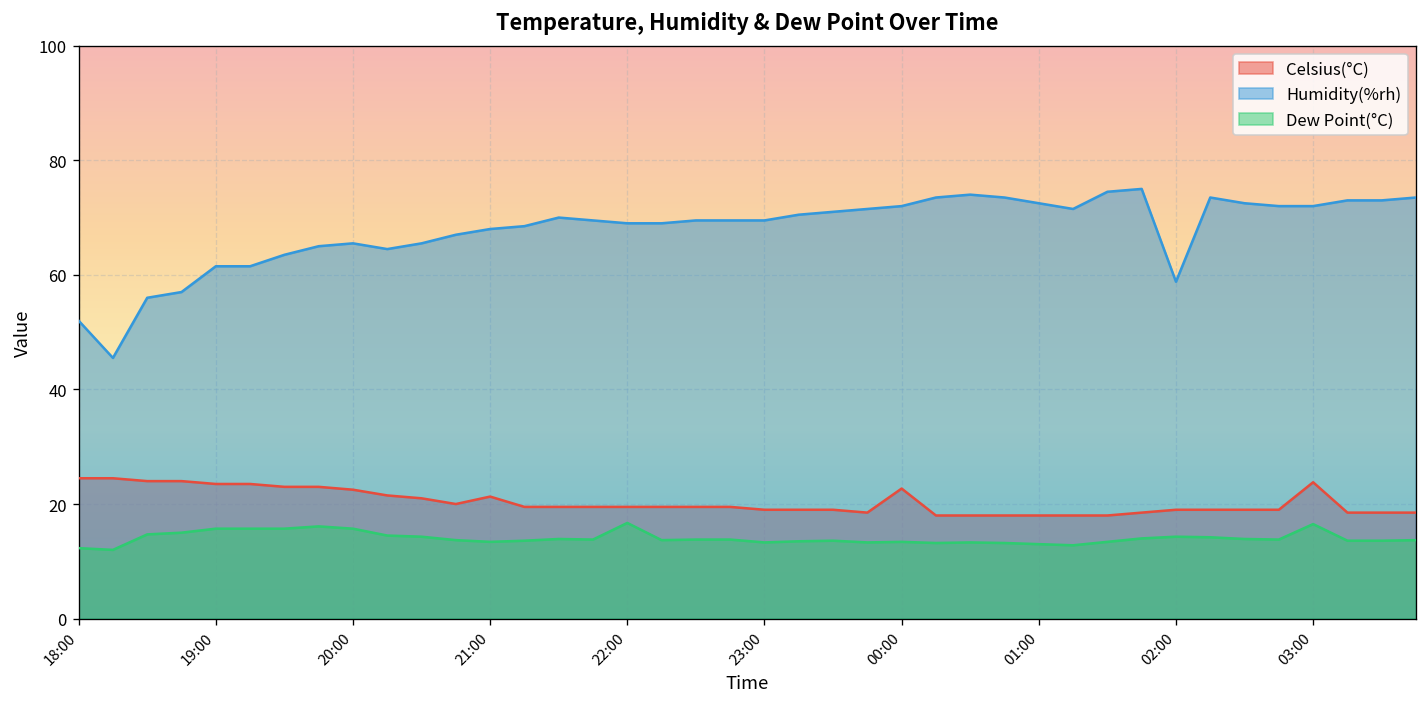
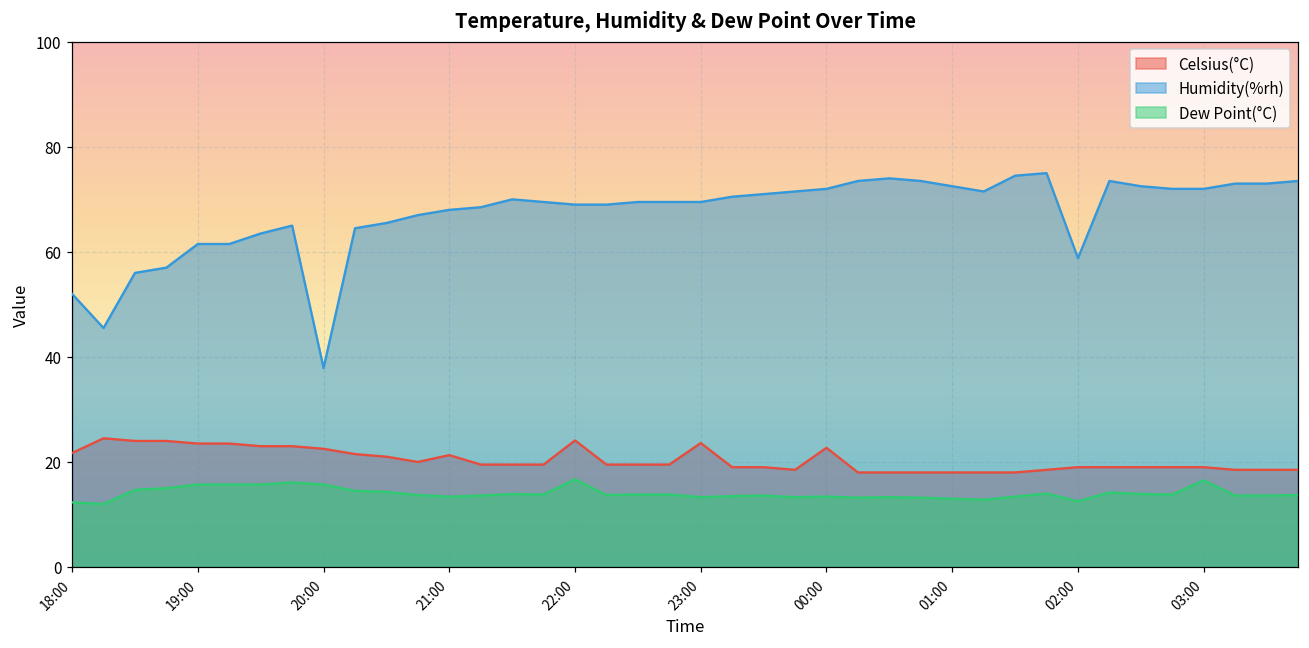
  {
    "Celsius(°C)": {
-     "18:00": 25,
+     "18:00": 22,
      "19:00": 24,
      "20:00": 23,
      "21:00": 21,
-     "22:00": 20,
-     "23:00": 19,
+     "22:00": 24,
+     "23:00": 24,
      "00:00": 23,
      "01:00": 18,
      "02:00": 19,
-     "03:00": 24
+     "03:00": 19
    },
    "Humidity(%rh)": {
      "18:00": 52,
      "19:00": 62,
-     "20:00": 66,
+     "20:00": 38,
      "21:00": 68,
      "22:00": 69,
      "23:00": 70,
      "00:00": 72,
      "01:00": 73,
      "02:00": 59,
      "03:00": 72
    },
    "Dew Point(°C)": {
      "18:00": 12,
      "19:00": 16,
      "20:00": 16,
      "21:00": 13,
      "22:00": 17,
      "23:00": 13,
      "00:00": 13,
      "01:00": 13,
-     "02:00": 14,
+     "02:00": 13,
      "03:00": 17
    }
  }
